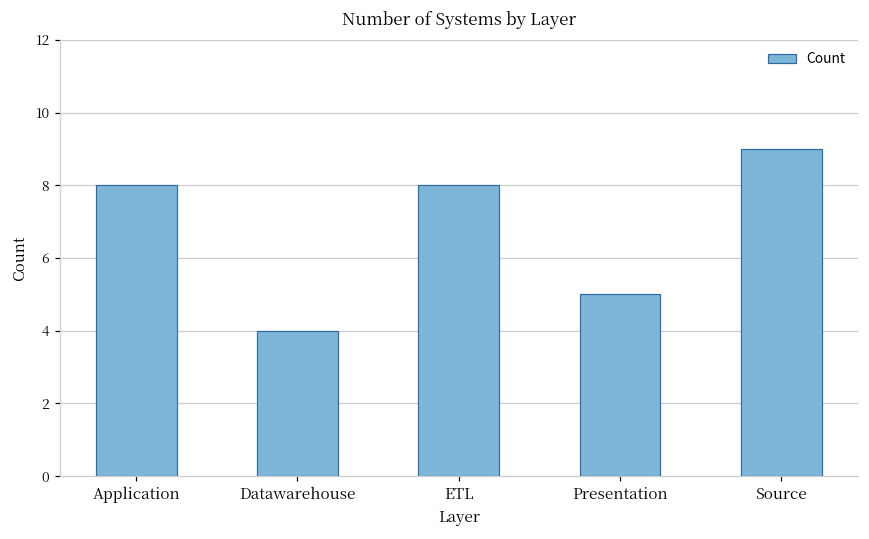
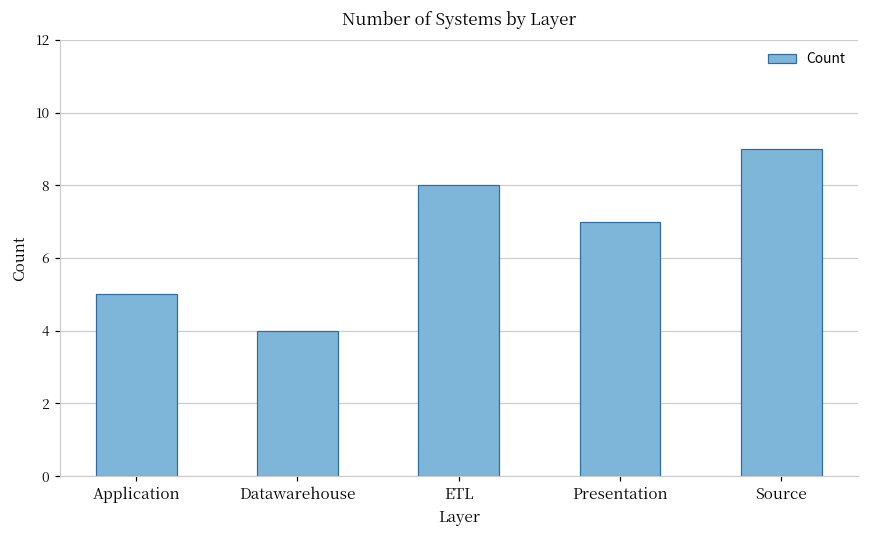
  {
-   "Application": 8,
+   "Application": 5,
    "Datawarehouse": 4,
    "ETL": 8,
-   "Presentation": 5,
+   "Presentation": 7,
    "Source": 9
  }
